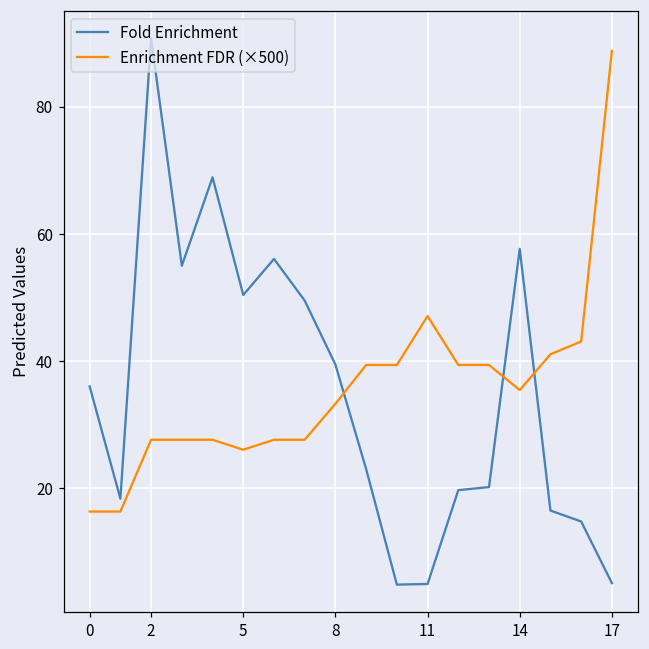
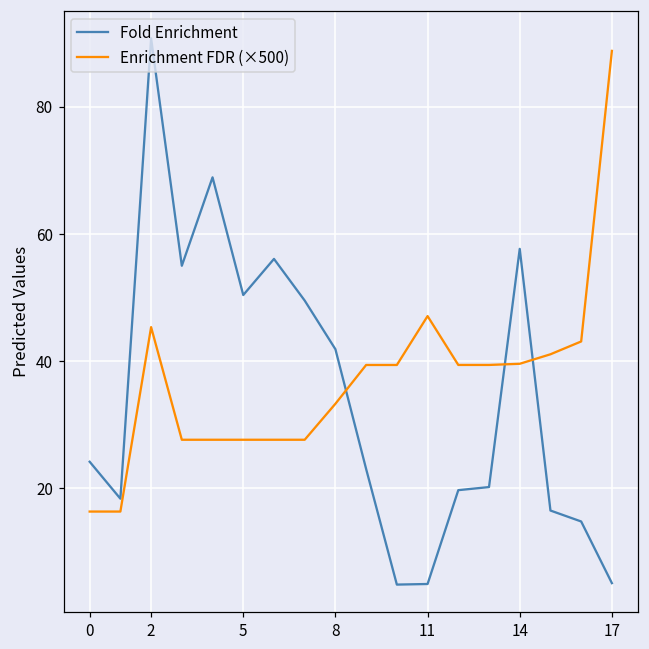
  {
    "Fold Enrichment": {
-     "0": 36,
+     "0": 24,
      "5": 50,
-     "8": 39,
+     "8": 42,
      "11": 5,
      "14": 58,
      "17": 5
    },
    "Enrichment FDR (×500)": {
      "0": 16,
-     "2": 28,
-     "5": 26,
+     "2": 45,
+     "5": 28,
      "8": 33,
      "11": 47,
-     "14": 35,
+     "14": 40,
      "17": 89
    }
  }
